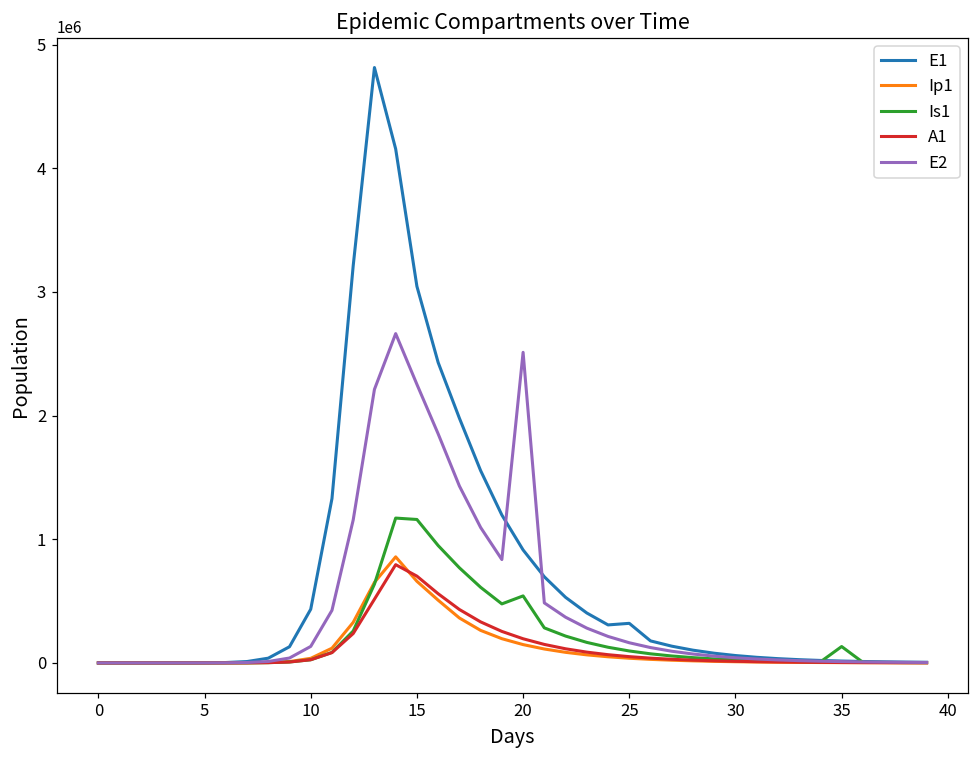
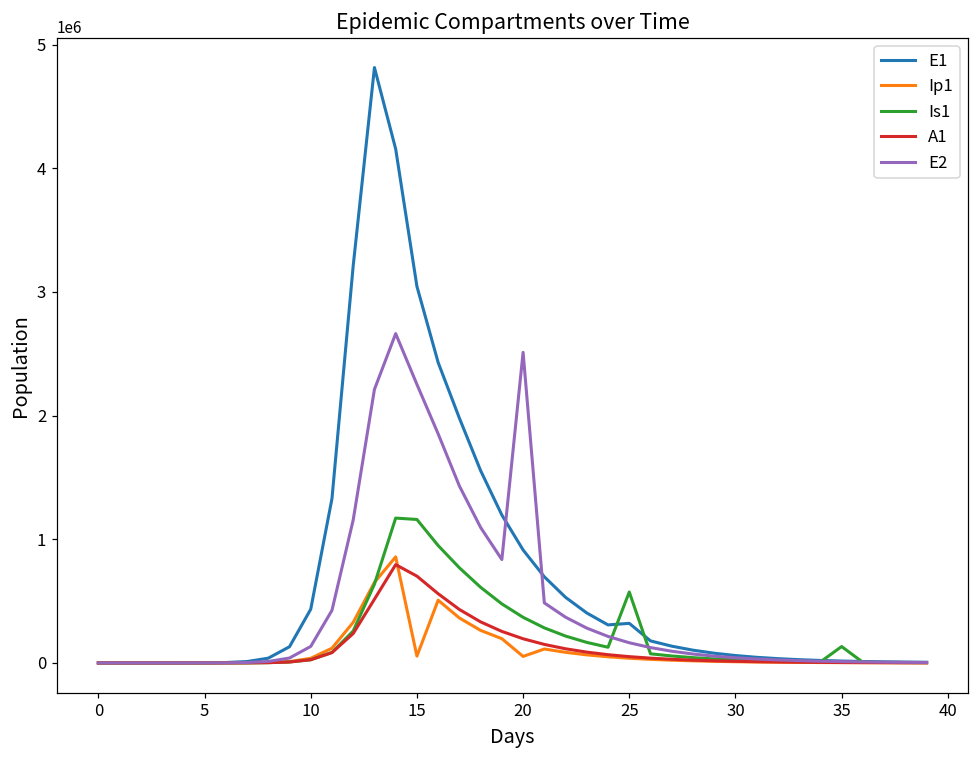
  {
    "E1": {
      "10": 430000,
      "15": 3050000,
      "20": 910000,
      "25": 320000
    },
    "Ip1": {
-     "15": 660000,
-     "20": 150000
+     "15": 60000,
+     "20": 50000
    },
    "Is1": {
      "15": 1160000,
-     "20": 540000,
-     "25": 100000,
+     "20": 370000,
+     "25": 570000,
      "35": 130000
    },
    "A1": {
      "15": 700000,
      "20": 200000
    },
    "E2": {
      "10": 130000,
      "15": 2250000,
      "20": 2510000,
      "25": 160000
    }
  }
